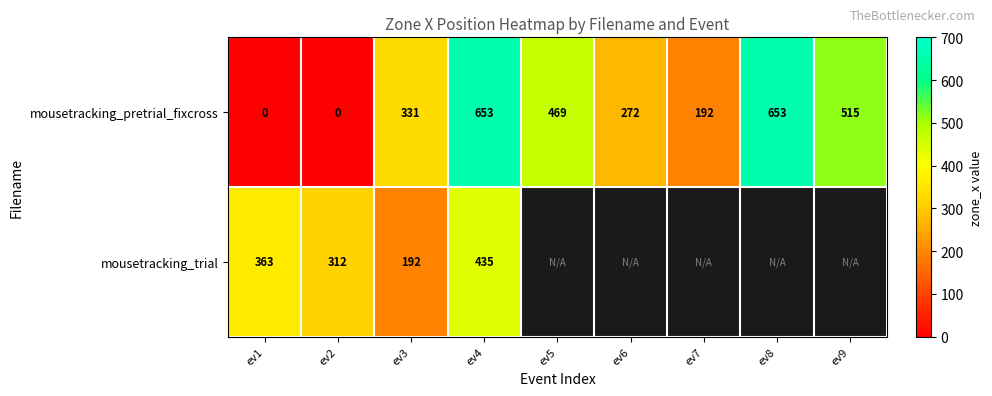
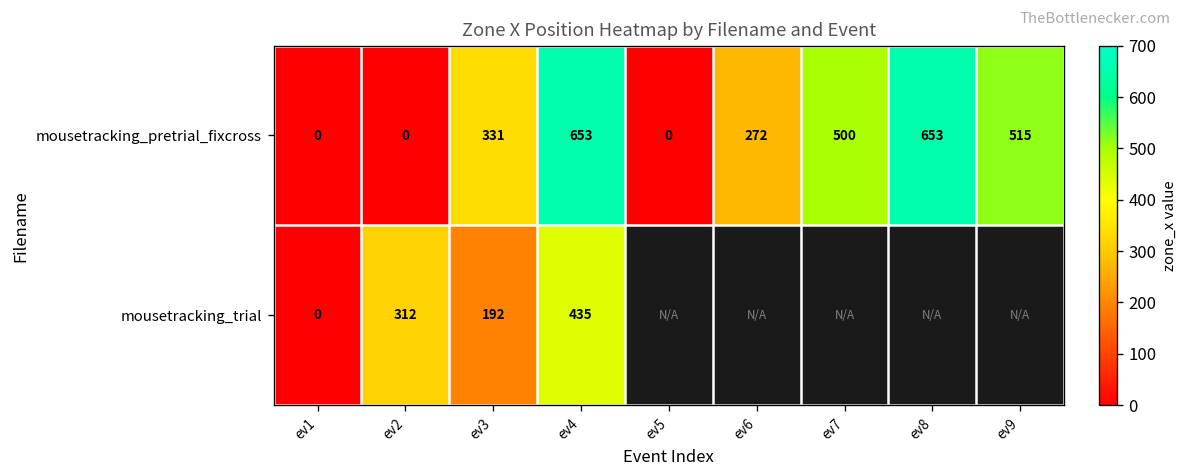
  {
    "mousetracking_pretrial_fixcross": {
      "ev1": 0,
      "ev2": 0,
      "ev3": 331,
      "ev4": 653,
-     "ev5": 469,
+     "ev5": 0,
      "ev6": 272,
-     "ev7": 192,
+     "ev7": 500,
      "ev8": 653,
      "ev9": 515
    },
    "mousetracking_trial": {
-     "ev1": 363,
+     "ev1": 0,
      "ev2": 312,
      "ev3": 192,
      "ev4": 435
    }
  }
